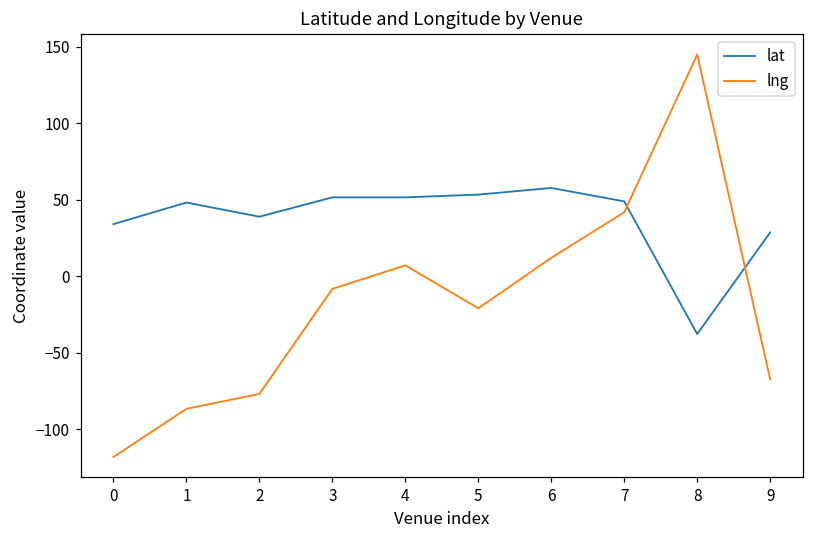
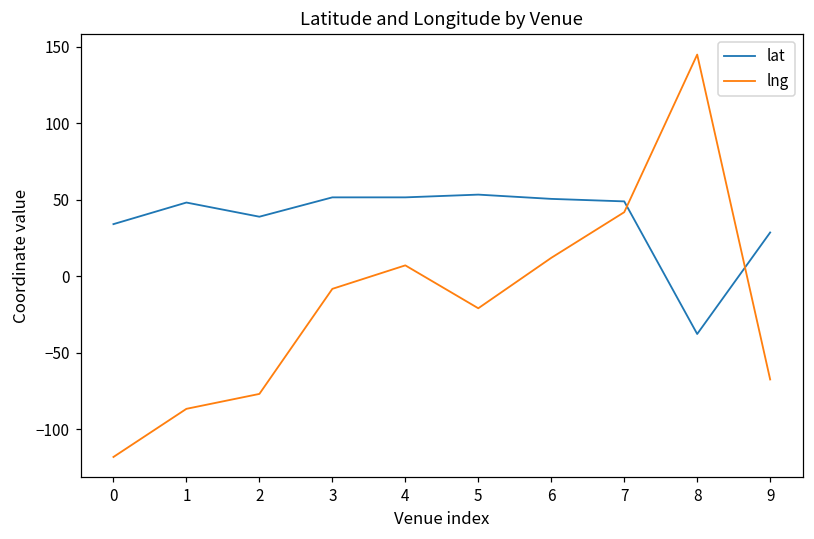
  {
    "lat": {
      "0": 34,
      "1": 48,
      "2": 39,
      "3": 52,
      "4": 52,
      "5": 53,
-     "6": 58,
+     "6": 51,
      "7": 49,
      "8": -38,
      "9": 29
    },
    "lng": {
      "0": -118,
      "1": -87,
      "2": -77,
      "3": -8,
      "4": 7,
      "5": -21,
      "6": 12,
      "7": 42,
      "8": 145,
      "9": -68
    }
  }
